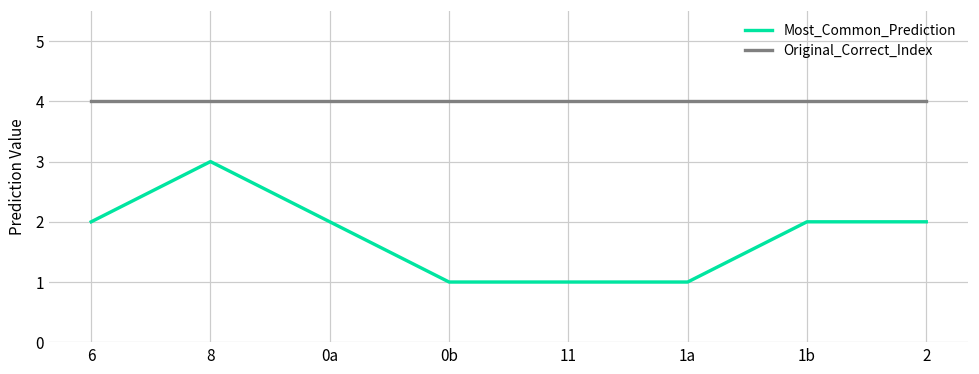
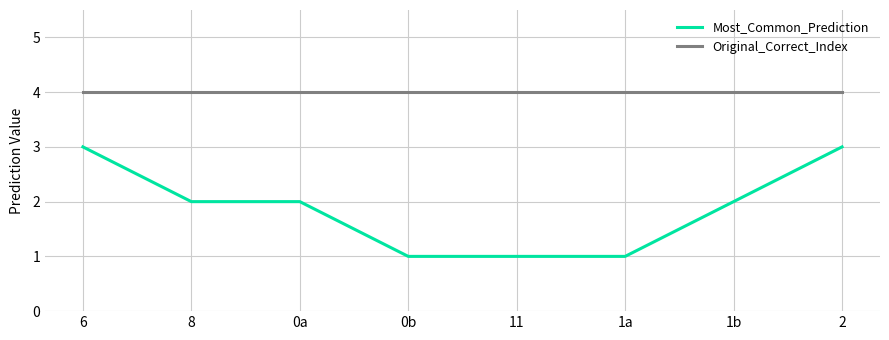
  {
    "Most_Common_Prediction": {
-     "6": 2,
-     "8": 3,
+     "6": 3,
+     "8": 2,
      "0a": 2,
      "0b": 1,
      "11": 1,
      "1a": 1,
      "1b": 2,
-     "2": 2
+     "2": 3
    },
    "Original_Correct_Index": {
      "6": 4,
      "8": 4,
      "0a": 4,
      "0b": 4,
      "11": 4,
      "1a": 4,
      "1b": 4,
      "2": 4
    }
  }
